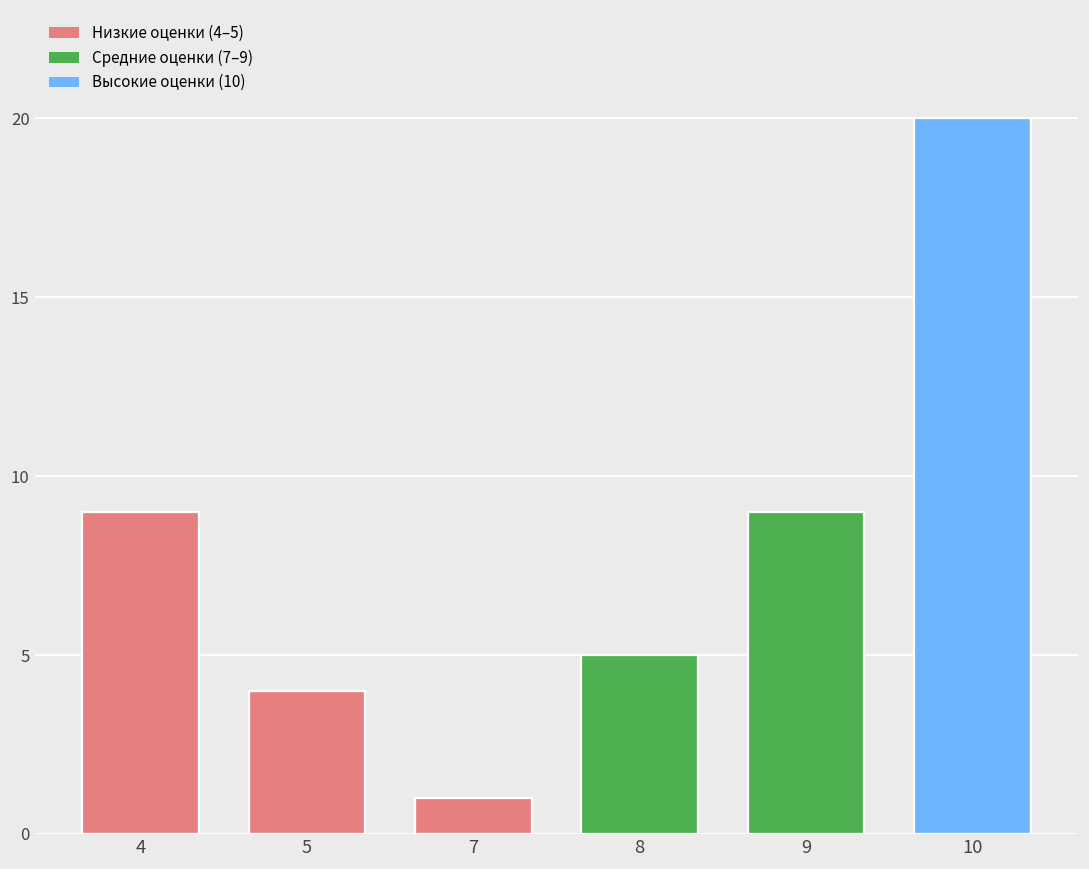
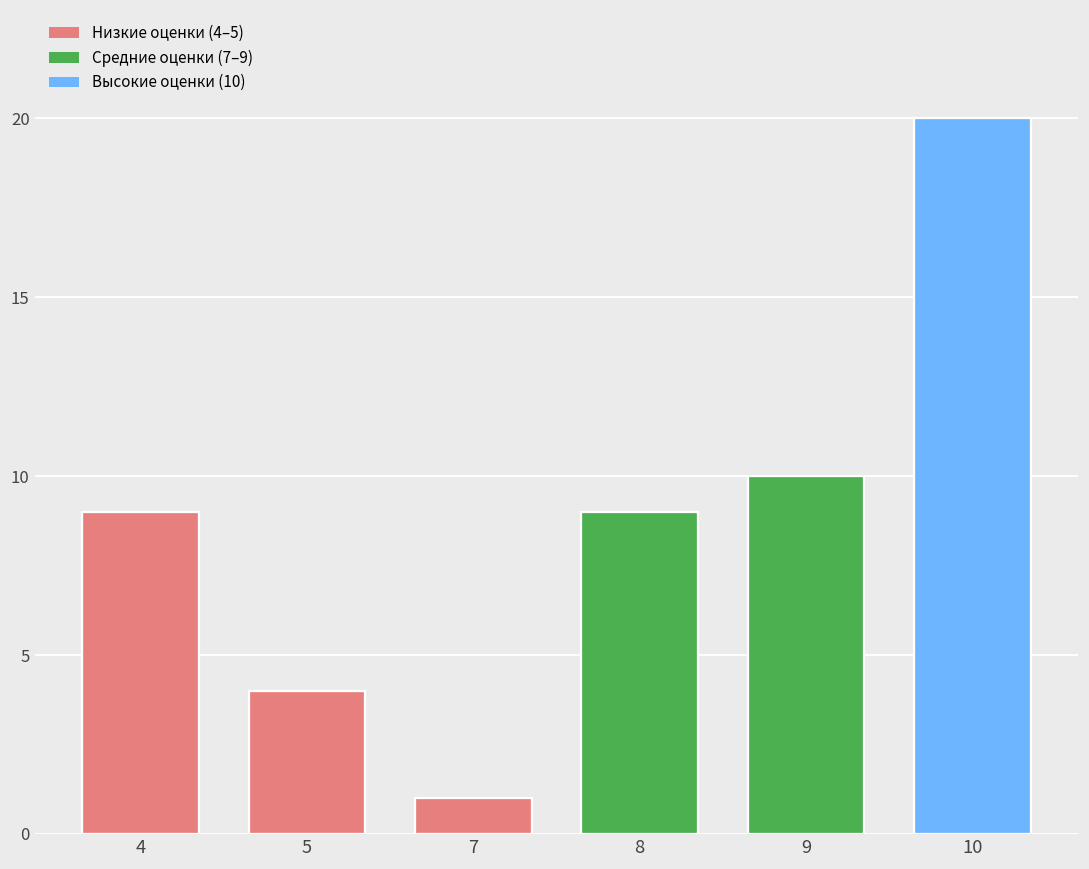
  {
    "4": 9,
    "5": 4,
    "7": 1,
-   "8": 5,
-   "9": 9,
+   "8": 9,
+   "9": 10,
    "10": 20
  }
